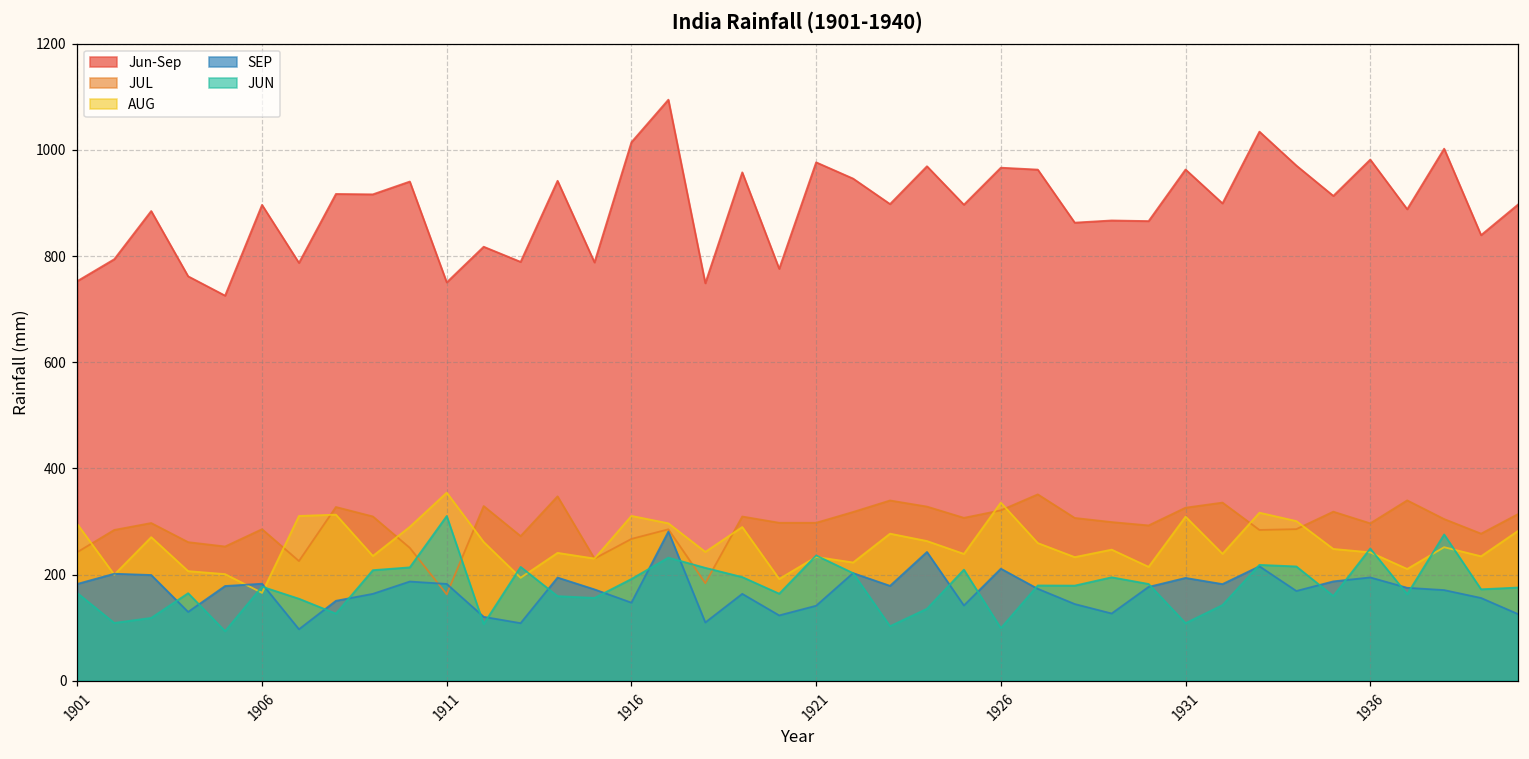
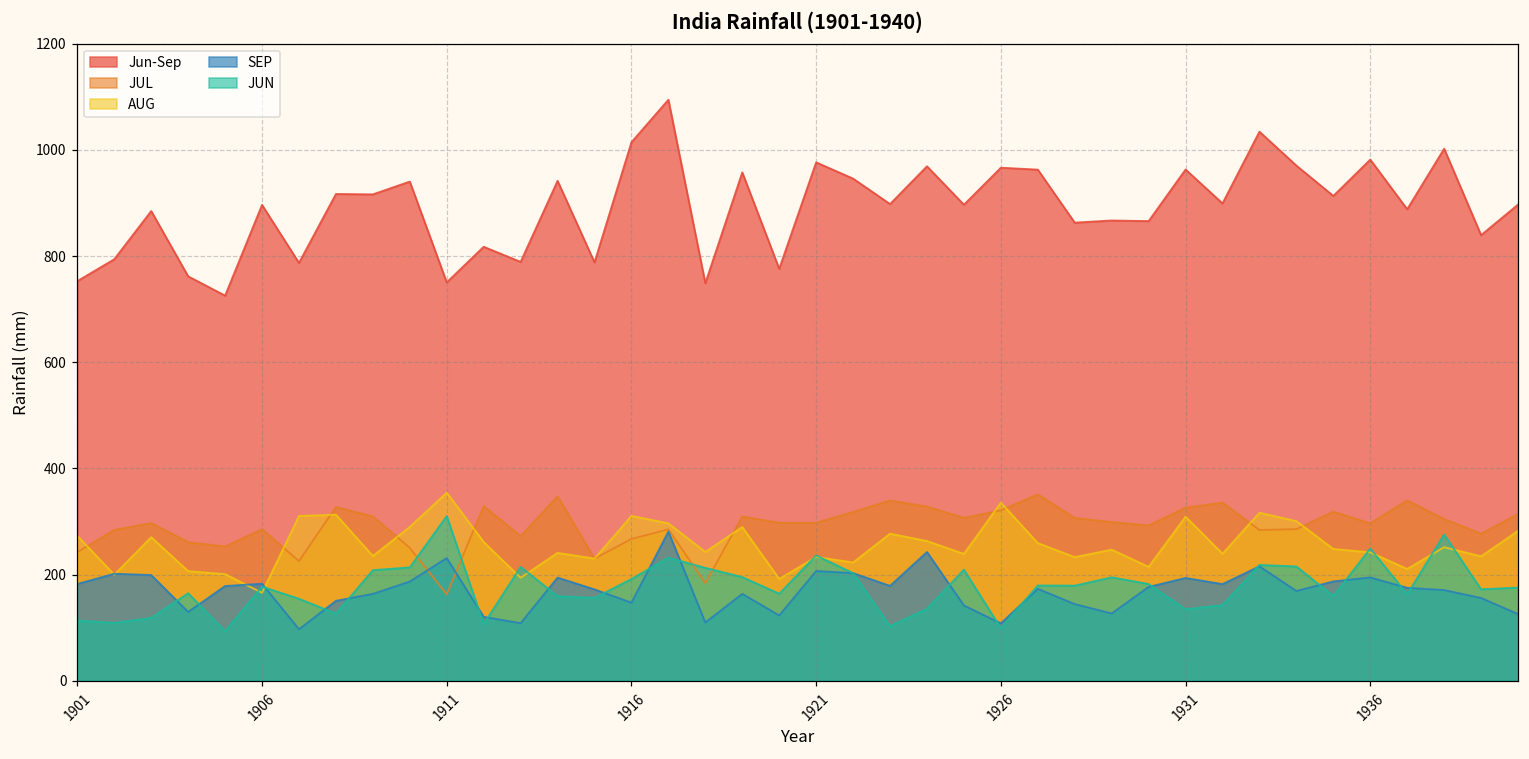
  {
    "AUG": {
-     "1901": 300,
+     "1901": 270,
      "1906": 170,
      "1911": 350,
      "1916": 310,
      "1926": 340,
      "1931": 310,
      "1936": 240
    },
    "SEP": {
      "1901": 180,
      "1906": 180,
-     "1911": 180,
+     "1911": 230,
      "1916": 150,
-     "1921": 140,
-     "1926": 210,
+     "1921": 210,
+     "1926": 110,
      "1931": 190,
      "1936": 190
    },
    "JUN": {
-     "1901": 170,
+     "1901": 110,
      "1906": 180,
      "1911": 310,
      "1916": 190,
      "1926": 100,
-     "1931": 110,
+     "1931": 130,
      "1936": 250
    }
  }
